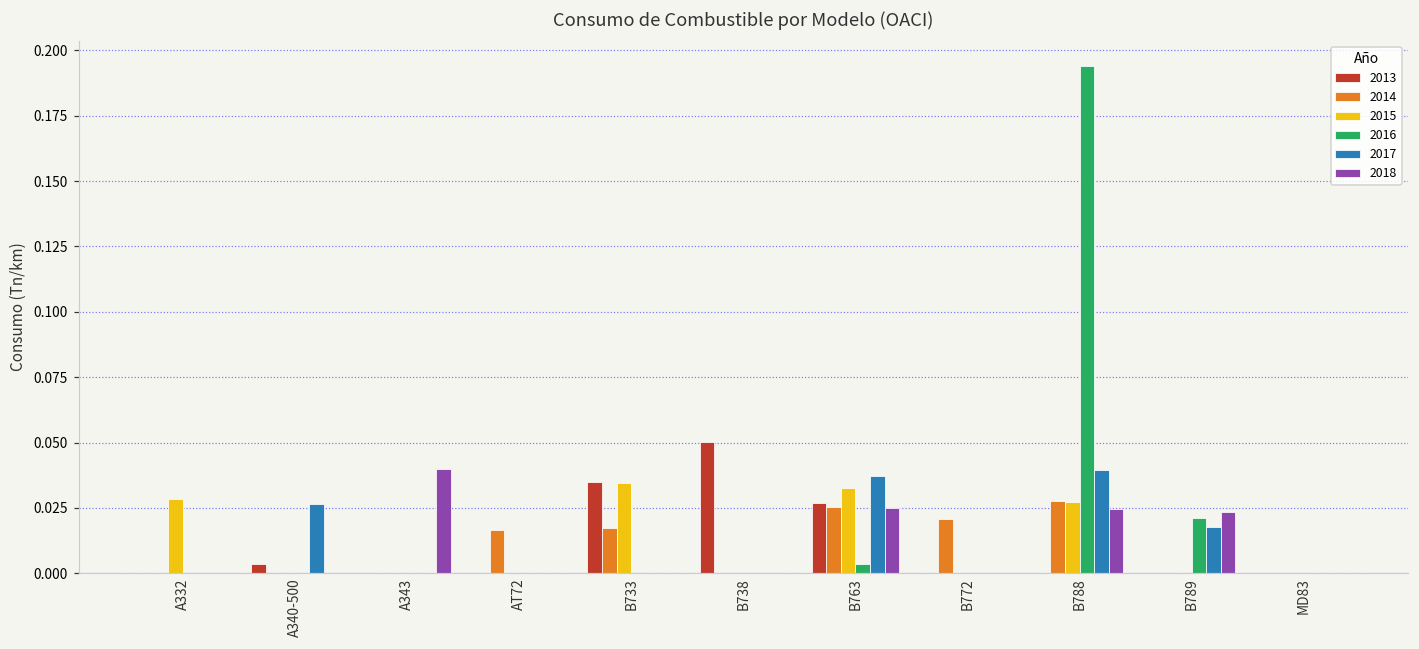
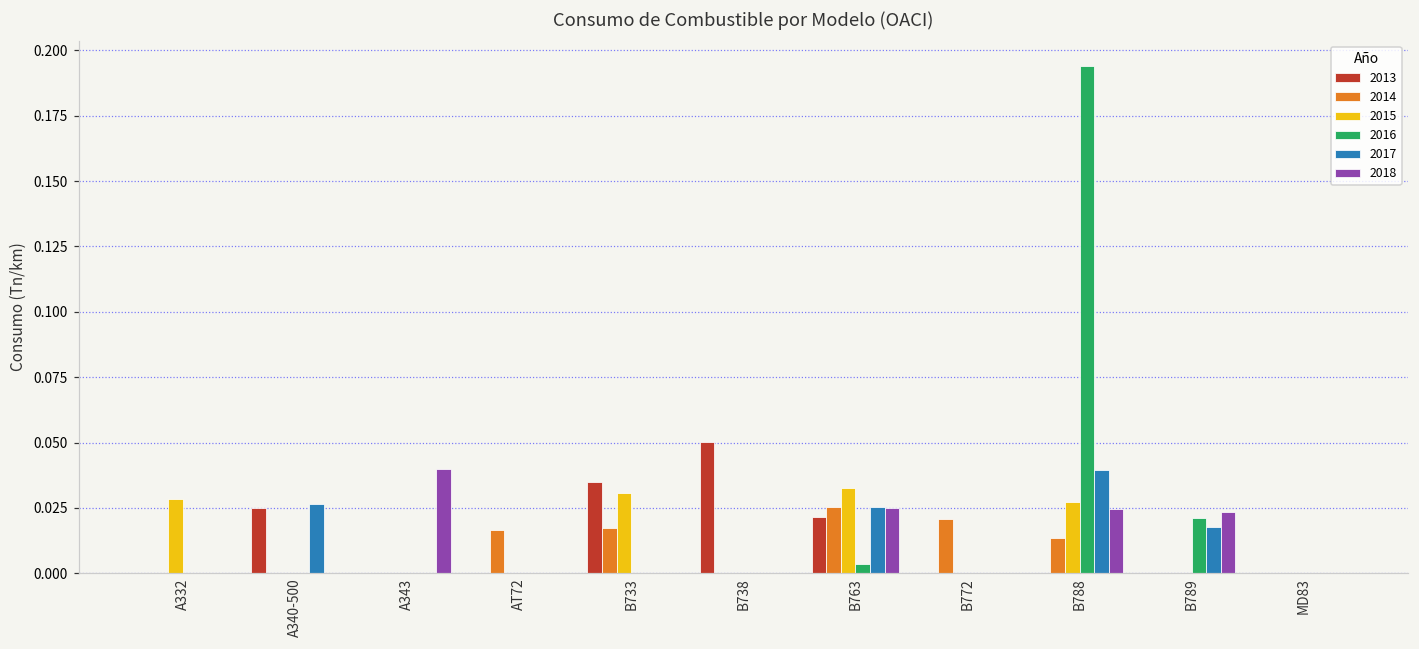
  {
    "2013": {
      "A332": 0.000,
-     "A340-500": 0.003,
+     "A340-500": 0.025,
      "A343": 0.000,
      "AT72": 0.000,
      "B733": 0.035,
      "B738": 0.050,
-     "B763": 0.027,
+     "B763": 0.021,
      "B772": 0.000,
      "B788": 0.000,
      "B789": 0.000,
      "MD83": 0.000
    },
    "2014": {
      "A332": 0.000,
      "A340-500": 0.000,
      "A343": 0.000,
      "AT72": 0.017,
      "B733": 0.017,
      "B738": 0.000,
      "B763": 0.025,
      "B772": 0.021,
-     "B788": 0.028,
+     "B788": 0.013,
      "B789": 0.000,
      "MD83": 0.000
    },
    "2015": {
      "A332": 0.029,
      "A340-500": 0.000,
      "A343": 0.000,
      "AT72": 0.000,
-     "B733": 0.034,
+     "B733": 0.031,
      "B738": 0.000,
      "B763": 0.033,
      "B772": 0.000,
      "B788": 0.027,
      "B789": 0.000,
      "MD83": 0.000
    },
    "2016": {
      "A332": 0.000,
      "A340-500": 0.000,
      "A343": 0.000,
      "AT72": 0.000,
      "B733": 0.000,
      "B738": 0.000,
      "B763": 0.004,
      "B772": 0.000,
      "B788": 0.194,
      "B789": 0.021,
      "MD83": 0.000
    },
    "2017": {
      "A332": 0.000,
      "A340-500": 0.027,
      "A343": 0.000,
      "AT72": 0.000,
      "B733": 0.000,
      "B738": 0.000,
-     "B763": 0.037,
+     "B763": 0.026,
      "B772": 0.000,
      "B788": 0.040,
      "B789": 0.018,
      "MD83": 0.000
    },
    "2018": {
      "A332": 0.000,
      "A340-500": 0.000,
      "A343": 0.040,
      "AT72": 0.000,
      "B733": 0.000,
      "B738": 0.000,
      "B763": 0.025,
      "B772": 0.000,
      "B788": 0.025,
      "B789": 0.023,
      "MD83": 0.000
    }
  }
